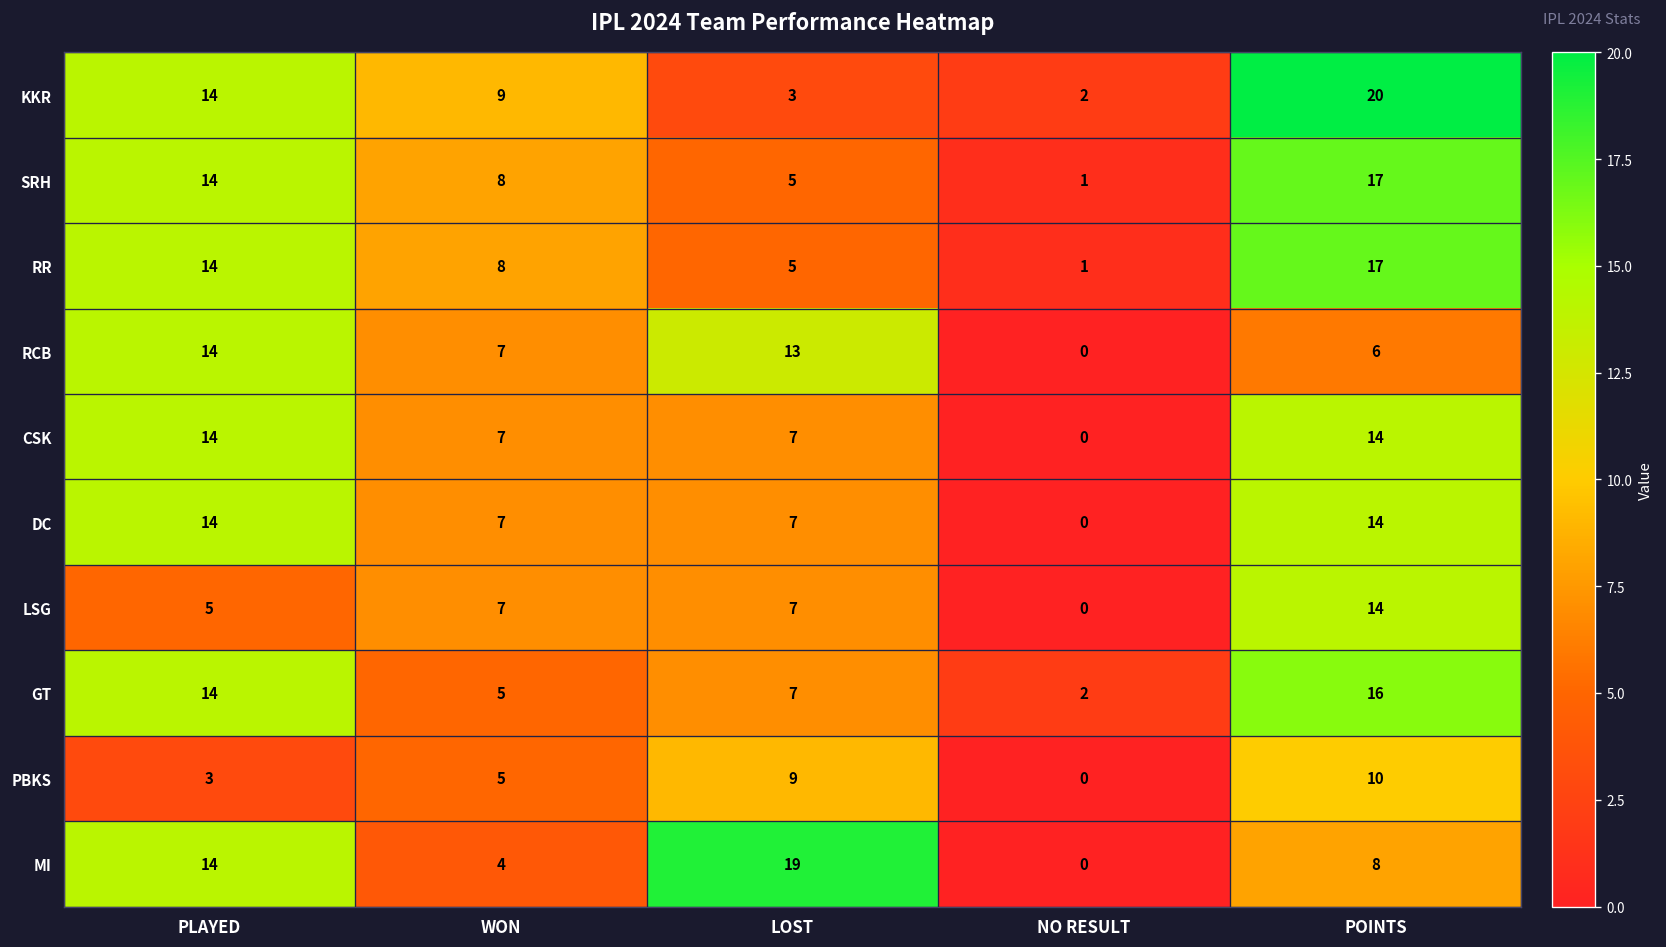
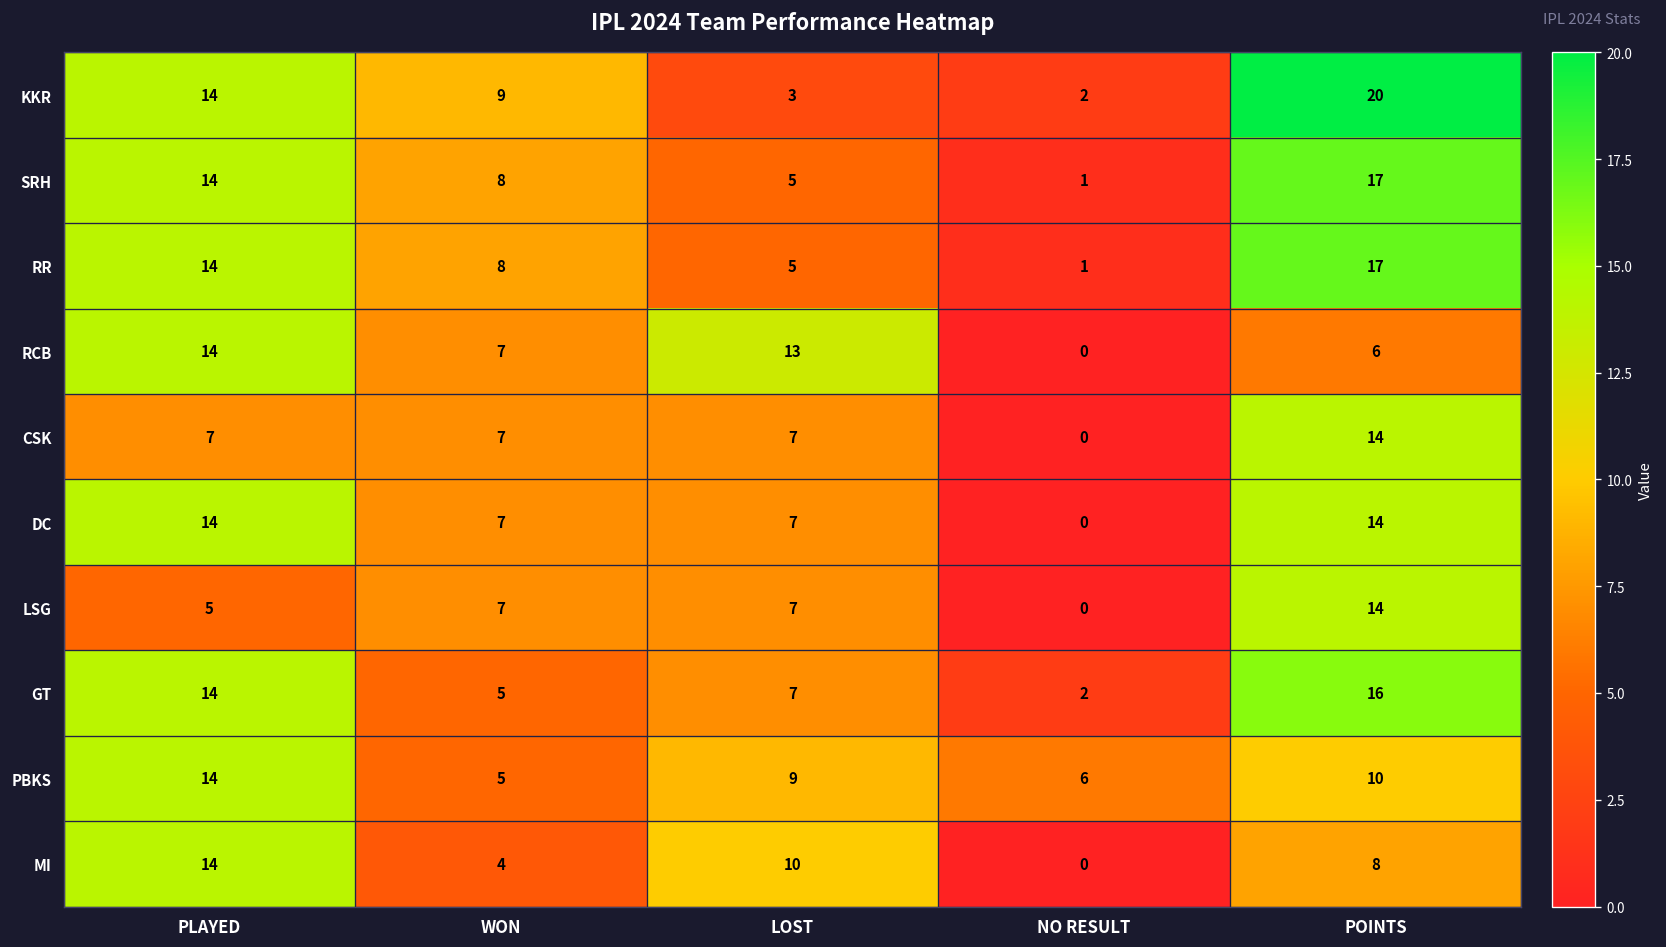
  {
    "KKR": {
      "PLAYED": 14,
      "WON": 9,
      "LOST": 3,
      "NO RESULT": 2,
      "POINTS": 20
    },
    "SRH": {
      "PLAYED": 14,
      "WON": 8,
      "LOST": 5,
      "NO RESULT": 1,
      "POINTS": 17
    },
    "RR": {
      "PLAYED": 14,
      "WON": 8,
      "LOST": 5,
      "NO RESULT": 1,
      "POINTS": 17
    },
    "RCB": {
      "PLAYED": 14,
      "WON": 7,
      "LOST": 13,
      "NO RESULT": 0,
      "POINTS": 6
    },
    "CSK": {
-     "PLAYED": 14,
+     "PLAYED": 7,
      "WON": 7,
      "LOST": 7,
      "NO RESULT": 0,
      "POINTS": 14
    },
    "DC": {
      "PLAYED": 14,
      "WON": 7,
      "LOST": 7,
      "NO RESULT": 0,
      "POINTS": 14
    },
    "LSG": {
      "PLAYED": 5,
      "WON": 7,
      "LOST": 7,
      "NO RESULT": 0,
      "POINTS": 14
    },
    "GT": {
      "PLAYED": 14,
      "WON": 5,
      "LOST": 7,
      "NO RESULT": 2,
      "POINTS": 16
    },
    "PBKS": {
-     "PLAYED": 3,
+     "PLAYED": 14,
      "WON": 5,
      "LOST": 9,
-     "NO RESULT": 0,
+     "NO RESULT": 6,
      "POINTS": 10
    },
    "MI": {
      "PLAYED": 14,
      "WON": 4,
-     "LOST": 19,
+     "LOST": 10,
      "NO RESULT": 0,
      "POINTS": 8
    }
  }
